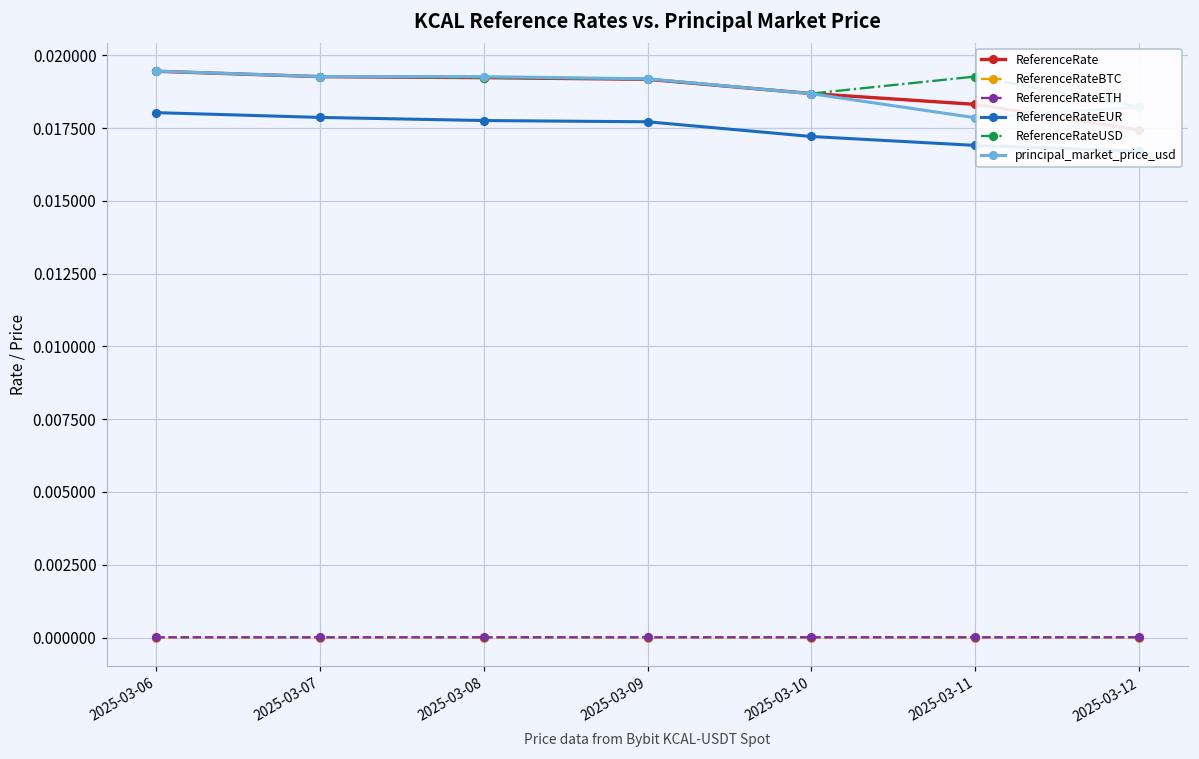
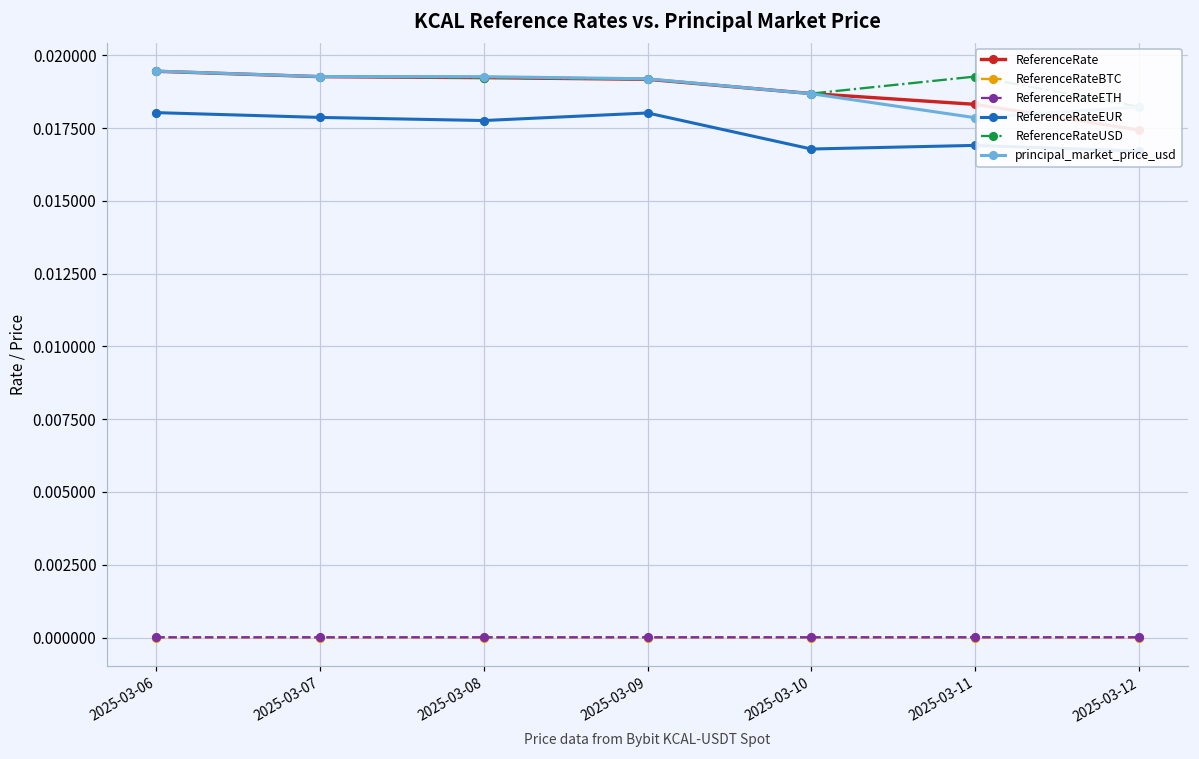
  {
    "ReferenceRate": {
      "2025-03-11": 0.0183
    },
    "ReferenceRateEUR": {
      "2025-03-06": 0.0180,
      "2025-03-07": 0.0179,
      "2025-03-08": 0.0178,
-     "2025-03-09": 0.0177,
-     "2025-03-10": 0.0172,
+     "2025-03-09": 0.0180,
+     "2025-03-10": 0.0168,
      "2025-03-11": 0.0169
    },
    "ReferenceRateUSD": {
      "2025-03-11": 0.0193
    },
    "principal_market_price_usd": {
      "2025-03-11": 0.0179
    }
  }
